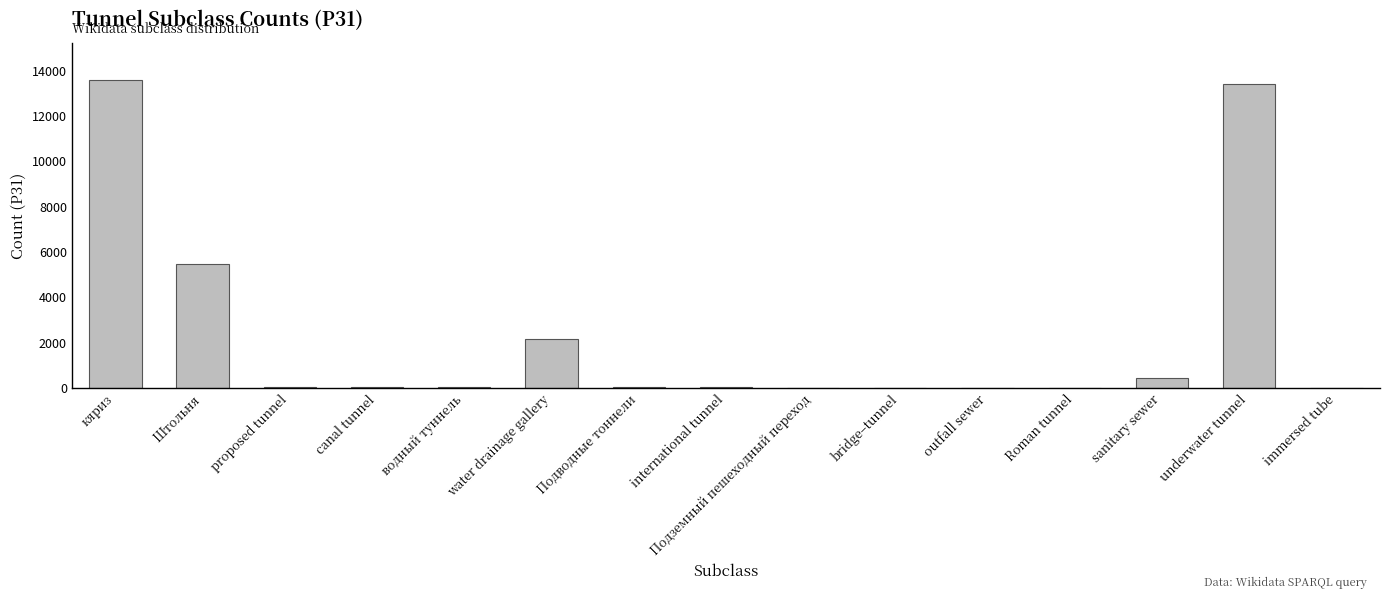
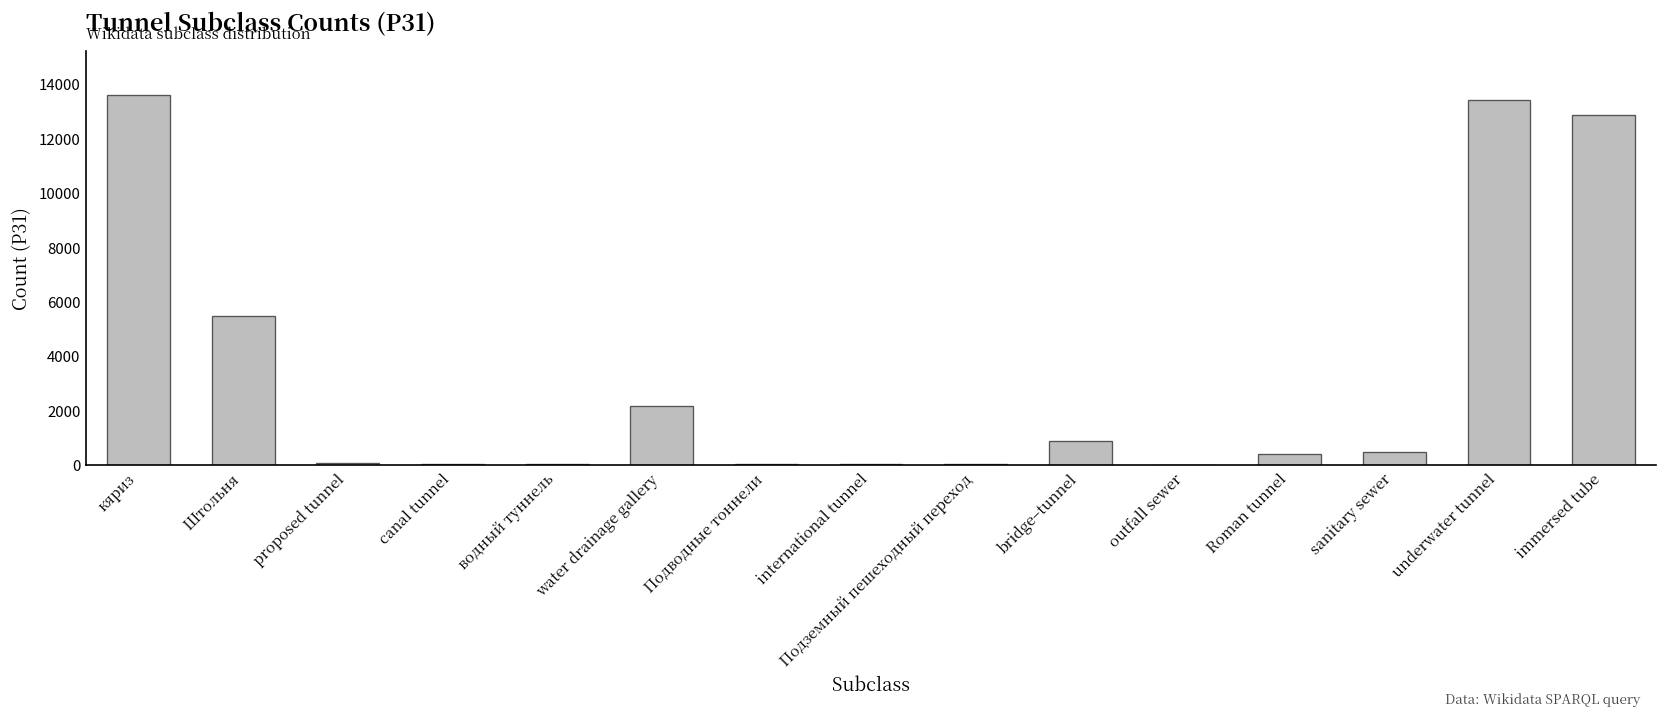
  {
    "кяриз": 13600,
    "Штольня": 5500,
    "water drainage gallery": 2200,
-   "bridge–tunnel": 0,
-   "Roman tunnel": 0,
+   "bridge–tunnel": 900,
+   "Roman tunnel": 400,
    "sanitary sewer": 500,
    "underwater tunnel": 13400,
-   "immersed tube": 0
+   "immersed tube": 12900
  }
